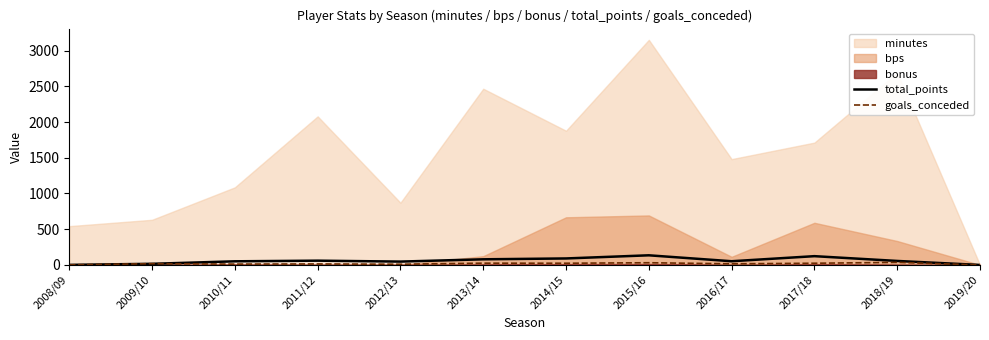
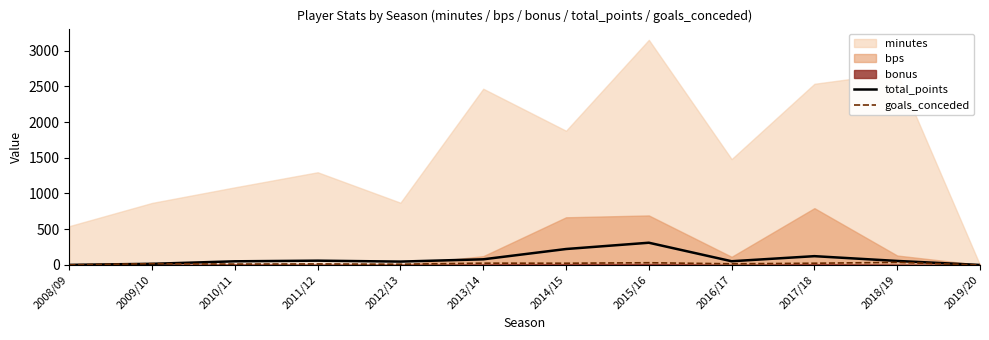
  {
    "minutes": {
      "2008/09": 500,
-     "2009/10": 600,
+     "2009/10": 900,
      "2010/11": 1100,
-     "2011/12": 2100,
+     "2011/12": 1300,
      "2012/13": 900,
      "2013/14": 2500,
      "2014/15": 1900,
      "2015/16": 3200,
      "2016/17": 1500,
-     "2017/18": 1700
+     "2017/18": 2500
    },
    "total_points": {
      "2010/11": 100,
      "2011/12": 100,
      "2012/13": 0,
      "2013/14": 100,
-     "2014/15": 100,
-     "2015/16": 100,
+     "2014/15": 200,
+     "2015/16": 300,
      "2016/17": 100,
      "2017/18": 100
    },
    "bps": {
      "2013/14": 100,
      "2014/15": 700,
      "2015/16": 700,
      "2016/17": 100,
-     "2017/18": 600,
-     "2018/19": 300
+     "2017/18": 800,
+     "2018/19": 100
    }
  }
